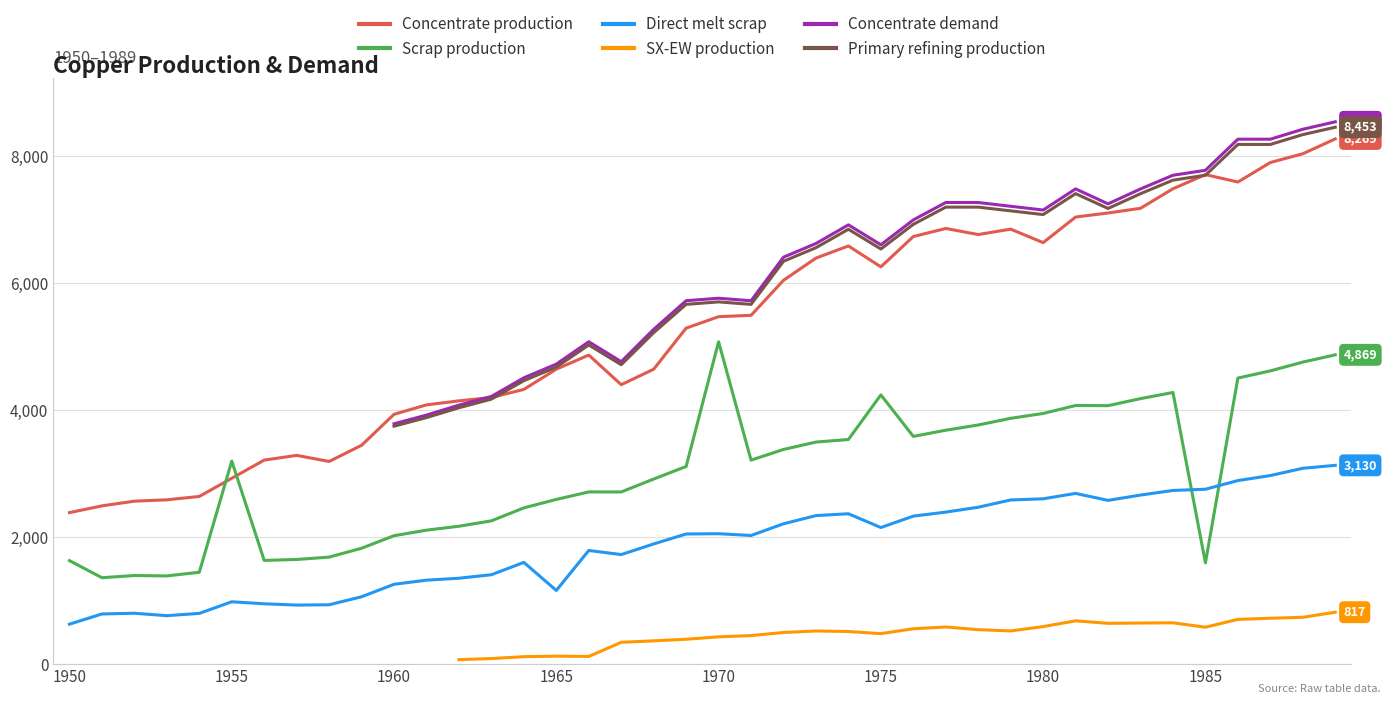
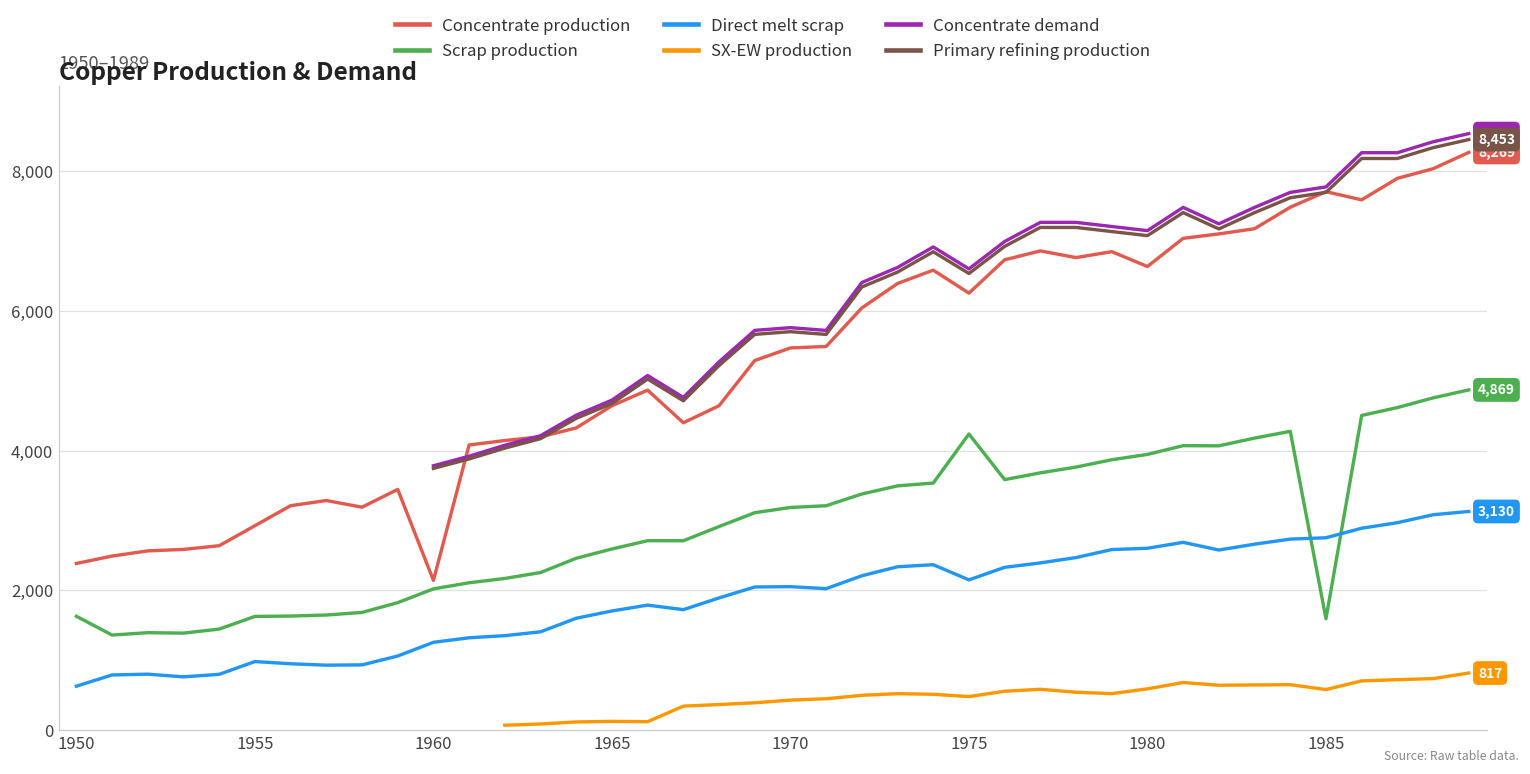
  {
    "Concentrate production": {
      "1950": "2,400",
      "1955": "2,900",
-     "1960": "3,900",
+     "1960": "2,100",
      "1970": "5,500",
      "1975": "6,300",
      "1980": "6,600"
    },
    "Scrap production": {
      "1950": "1,600",
-     "1955": "3,200",
+     "1955": "1,600",
      "1960": "2,000",
      "1965": "2,600",
-     "1970": "5,100",
+     "1970": "3,200",
      "1975": "4,200",
      "1980": "3,900",
      "1985": "1,600"
    },
    "Direct melt scrap": {
      "1950": "600",
      "1955": "1,000",
      "1960": "1,300",
-     "1965": "1,200",
+     "1965": "1,700",
      "1970": "2,100",
      "1975": "2,200",
      "1980": "2,600",
      "1985": "2,800"
    },
    "SX-EW production": {
      "1965": "100",
      "1970": "400",
      "1975": "500",
      "1980": "600",
      "1985": "600"
    },
    "Concentrate demand": {
      "1965": "4,700",
      "1970": "5,800",
      "1975": "6,600",
      "1980": "7,100",
      "1985": "7,800"
    },
    "Primary refining production": {
      "1970": "5,700",
      "1975": "6,500",
      "1980": "7,100"
    }
  }
